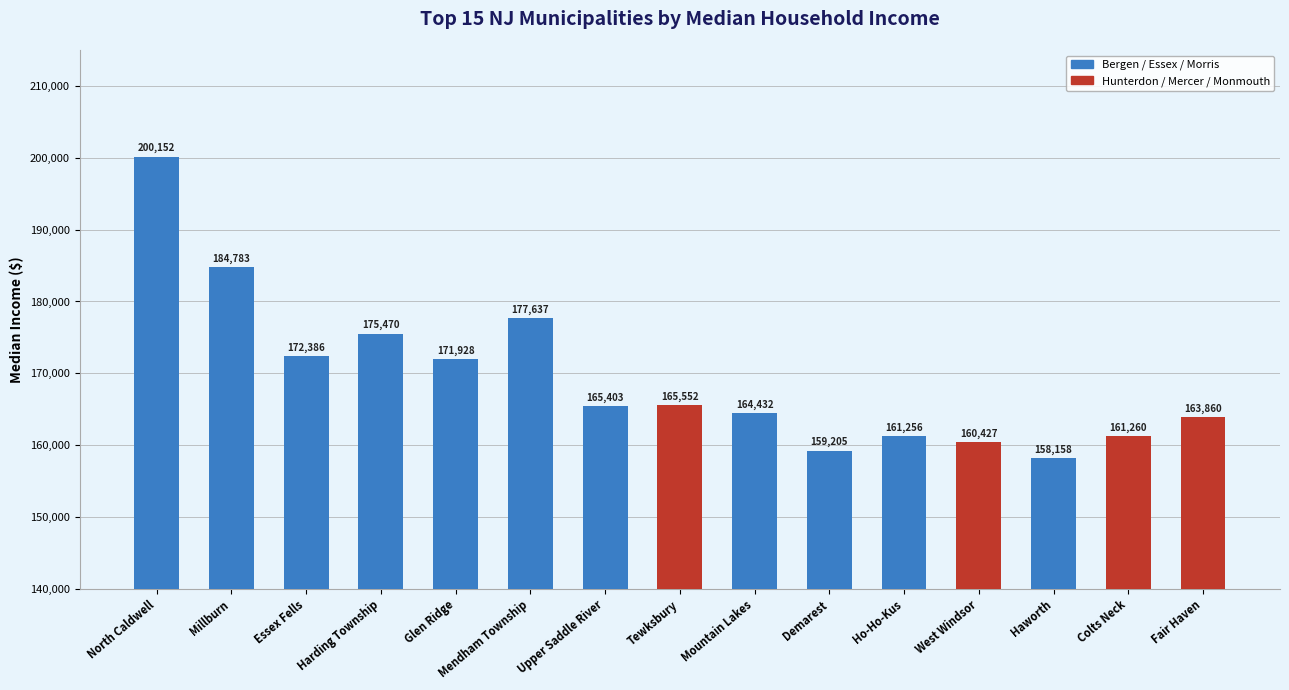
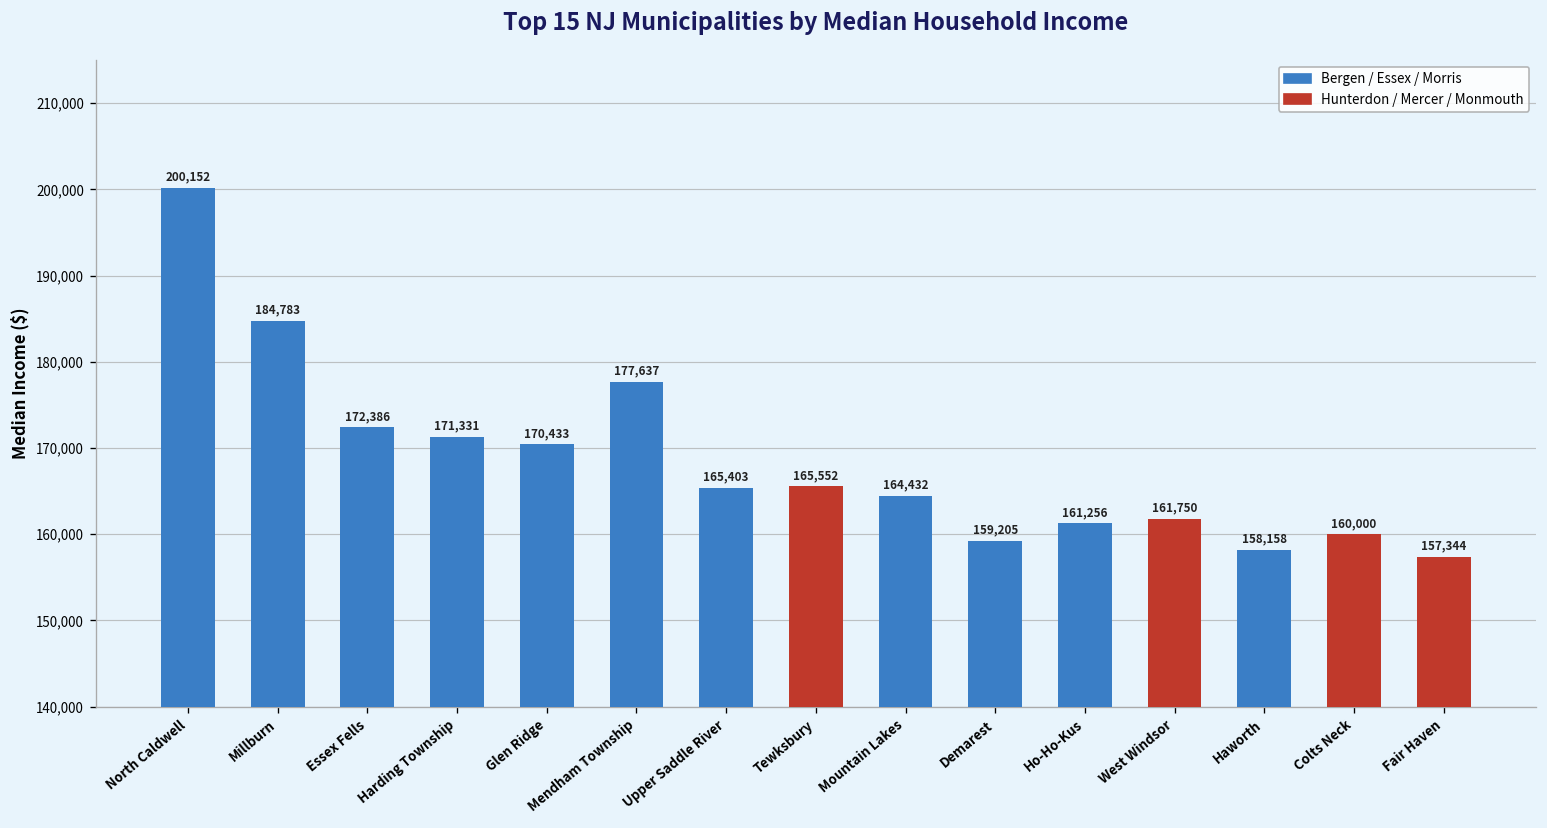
  {
    "North Caldwell": "200,152",
    "Millburn": "184,783",
    "Essex Fells": "172,386",
-   "Harding Township": "175,470",
-   "Glen Ridge": "171,928",
+   "Harding Township": "171,331",
+   "Glen Ridge": "170,433",
    "Mendham Township": "177,637",
    "Upper Saddle River": "165,403",
    "Tewksbury": "165,552",
    "Mountain Lakes": "164,432",
    "Demarest": "159,205",
    "Ho-Ho-Kus": "161,256",
-   "West Windsor": "160,427",
+   "West Windsor": "161,750",
    "Haworth": "158,158",
-   "Colts Neck": "161,260",
-   "Fair Haven": "163,860"
+   "Colts Neck": "160,000",
+   "Fair Haven": "157,344"
  }
